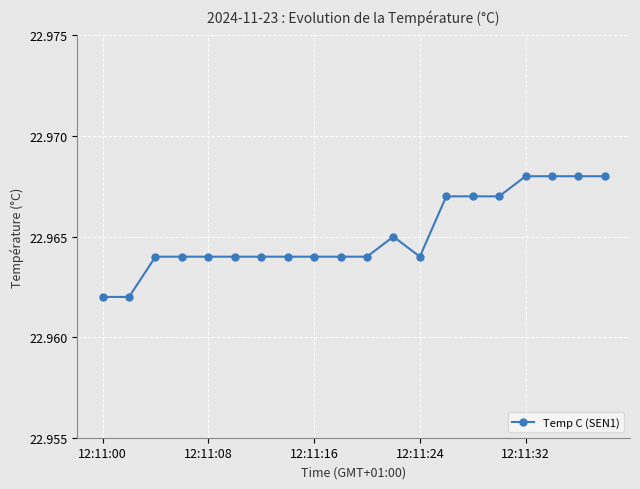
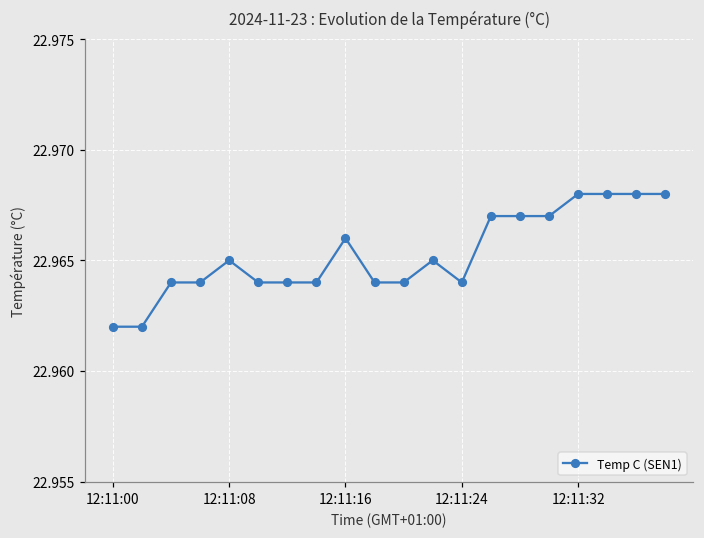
  {
    "12:11:00": 22.962,
-   "12:11:08": 22.964,
-   "12:11:16": 22.964,
+   "12:11:08": 22.965,
+   "12:11:16": 22.966,
    "12:11:24": 22.964,
    "12:11:32": 22.968
  }
